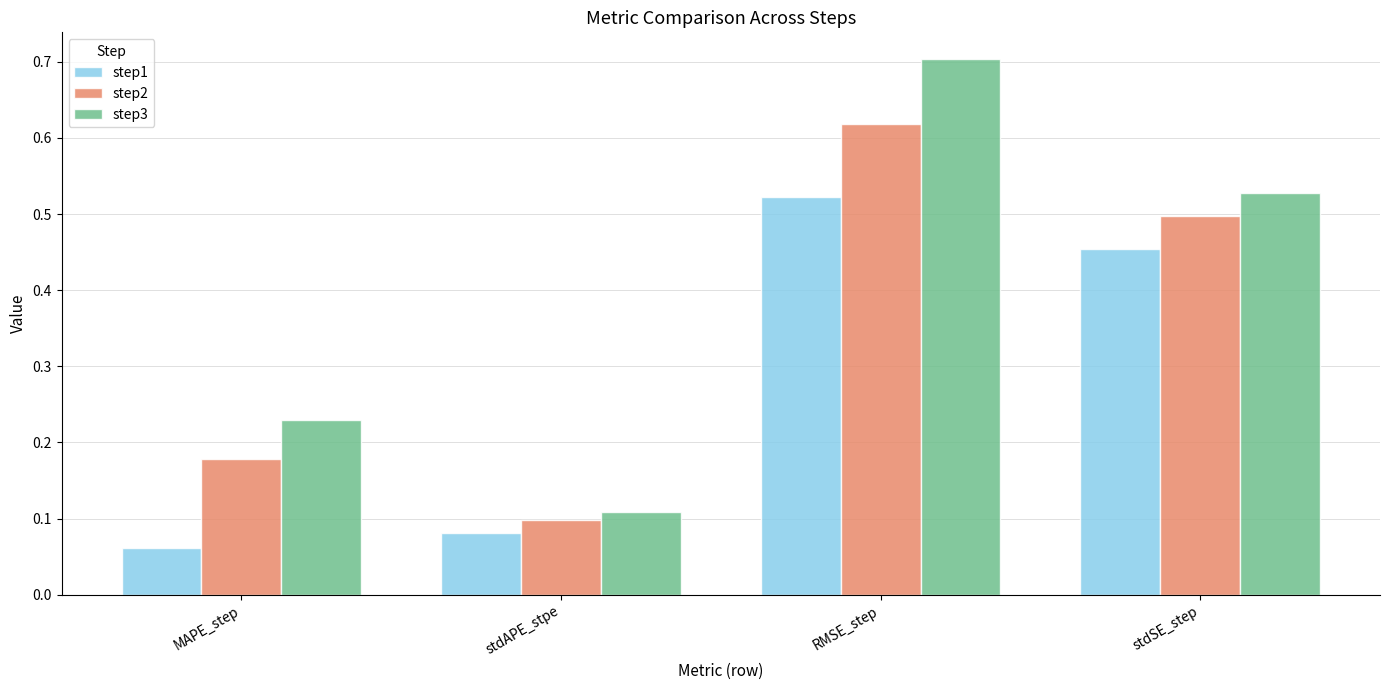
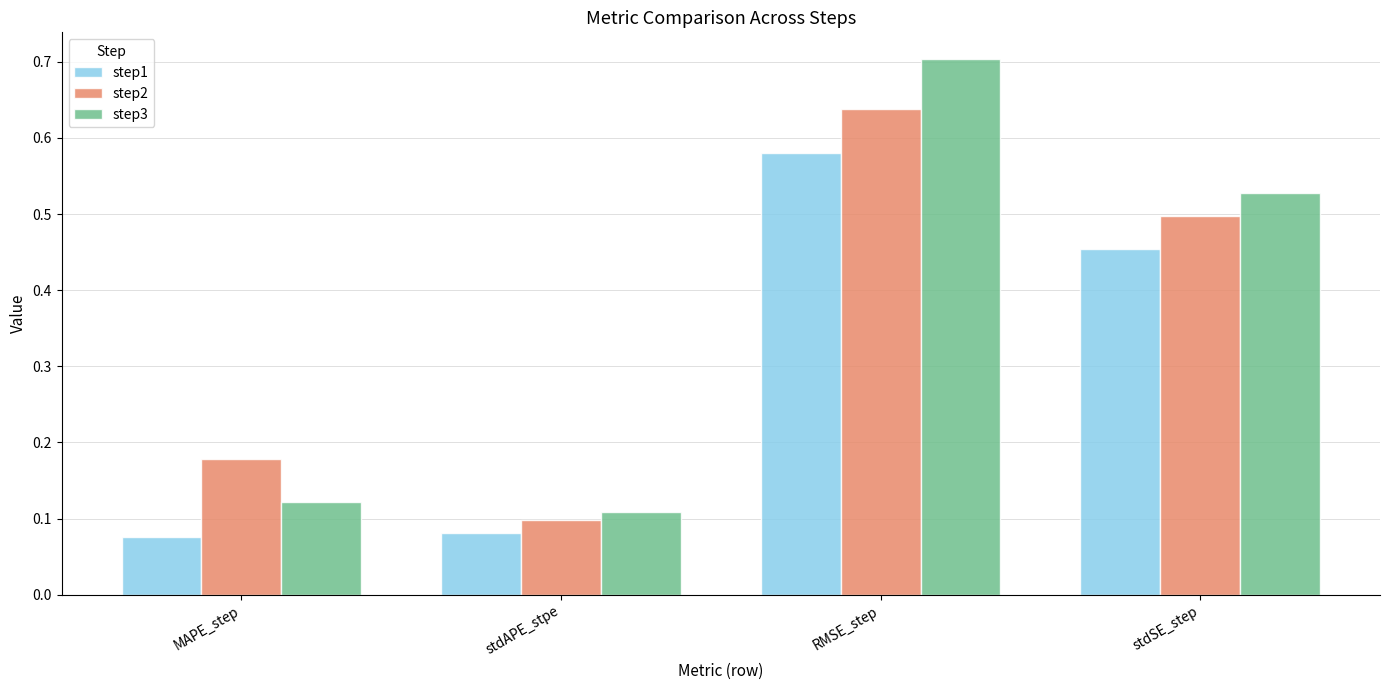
  {
    "step1": {
-     "MAPE_step": 0.06,
+     "MAPE_step": 0.08,
      "stdAPE_stpe": 0.08,
-     "RMSE_step": 0.52,
+     "RMSE_step": 0.58,
      "stdSE_step": 0.45
    },
    "step2": {
      "MAPE_step": 0.18,
      "stdAPE_stpe": 0.10,
-     "RMSE_step": 0.62,
+     "RMSE_step": 0.64,
      "stdSE_step": 0.50
    },
    "step3": {
-     "MAPE_step": 0.23,
+     "MAPE_step": 0.12,
      "stdAPE_stpe": 0.11,
      "RMSE_step": 0.70,
      "stdSE_step": 0.53
    }
  }
